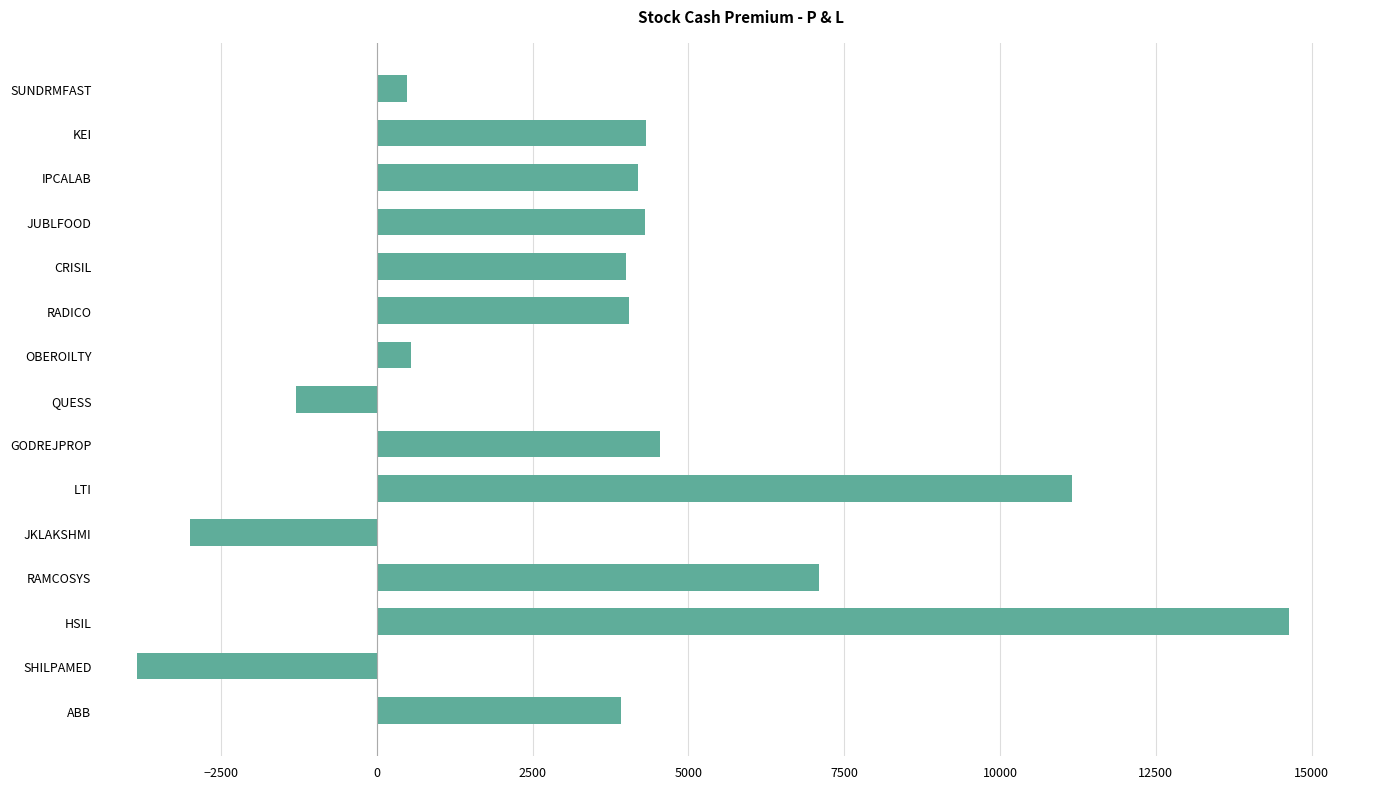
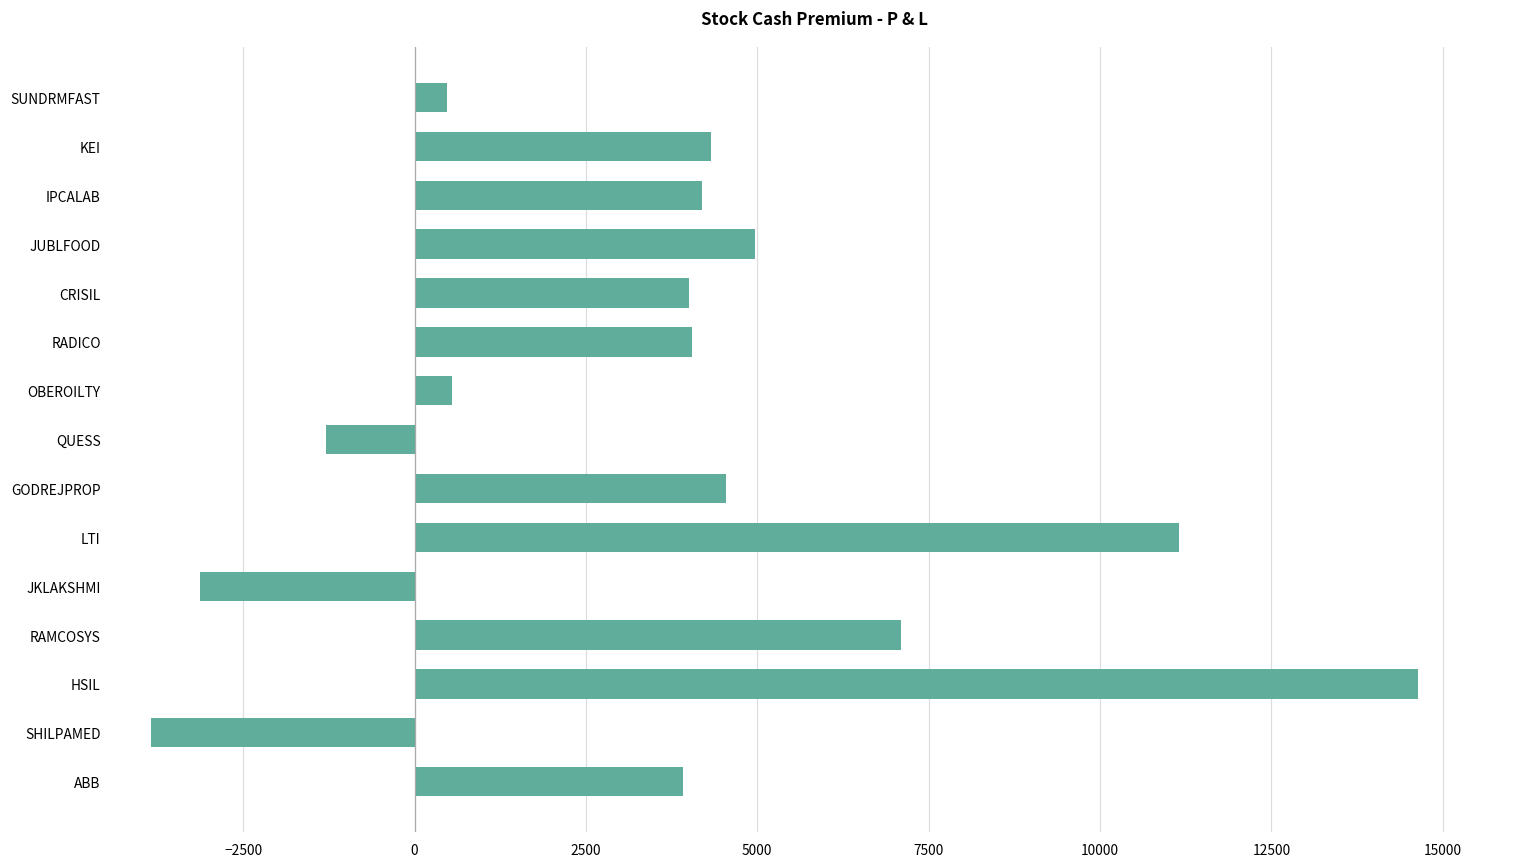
  {
    "SUNDRMFAST": 500,
    "KEI": 4300,
    "IPCALAB": 4200,
-   "JUBLFOOD": 4300,
+   "JUBLFOOD": 5000,
    "CRISIL": 4000,
    "RADICO": 4100,
    "OBEROILTY": 600,
    "QUESS": -1300,
    "GODREJPROP": 4500,
    "LTI": 11200,
-   "JKLAKSHMI": -3000,
+   "JKLAKSHMI": -3100,
    "RAMCOSYS": 7100,
    "HSIL": 14600,
    "SHILPAMED": -3800,
    "ABB": 3900
  }
